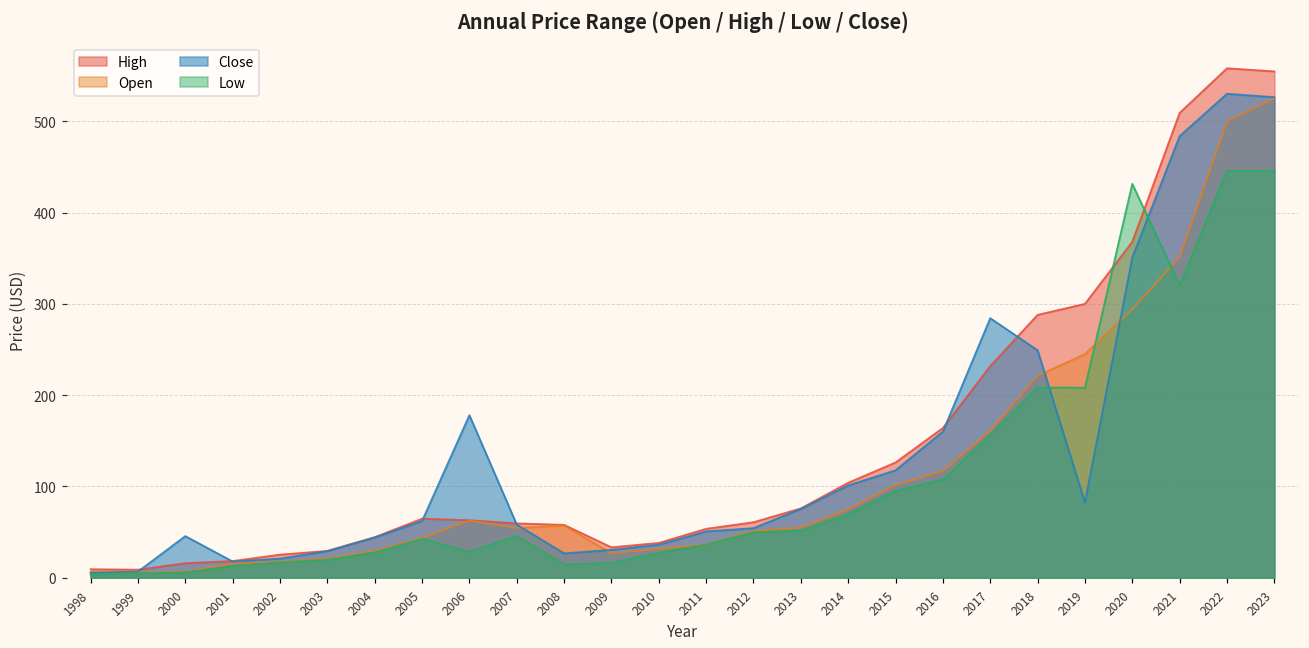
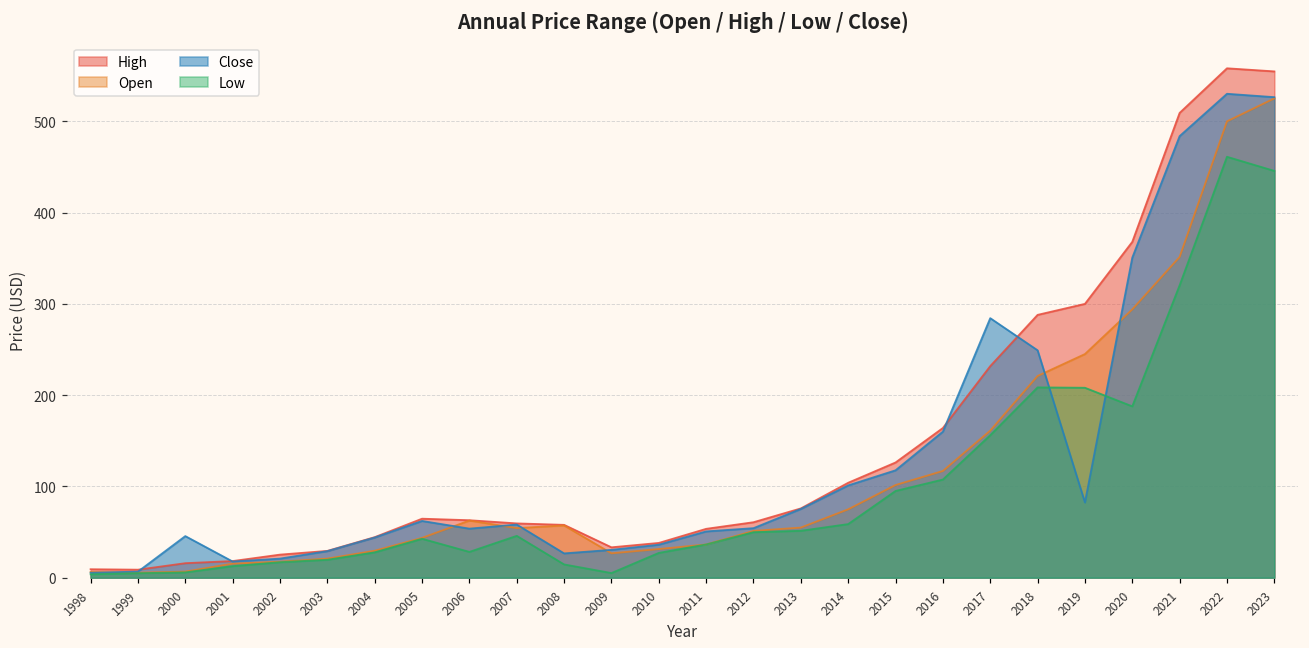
  {
    "Close": {
      "2000": 50,
      "2002": 20,
-     "2006": 180,
+     "2006": 50,
      "2008": 30,
      "2015": 120,
      "2016": 160,
      "2017": 280,
      "2018": 250,
      "2019": 80,
      "2020": 350,
      "2021": 480,
      "2022": 530
    },
    "Low": {
      "2006": 30,
      "2007": 50,
      "2008": 10,
-     "2009": 20,
+     "2009": 10,
      "2010": 30,
      "2013": 50,
-     "2014": 70,
+     "2014": 60,
      "2015": 100,
      "2016": 110,
      "2017": 160,
      "2018": 210,
      "2019": 210,
-     "2020": 430,
+     "2020": 190,
      "2021": 320,
-     "2022": 450,
+     "2022": 460,
      "2023": 450
    }
  }
